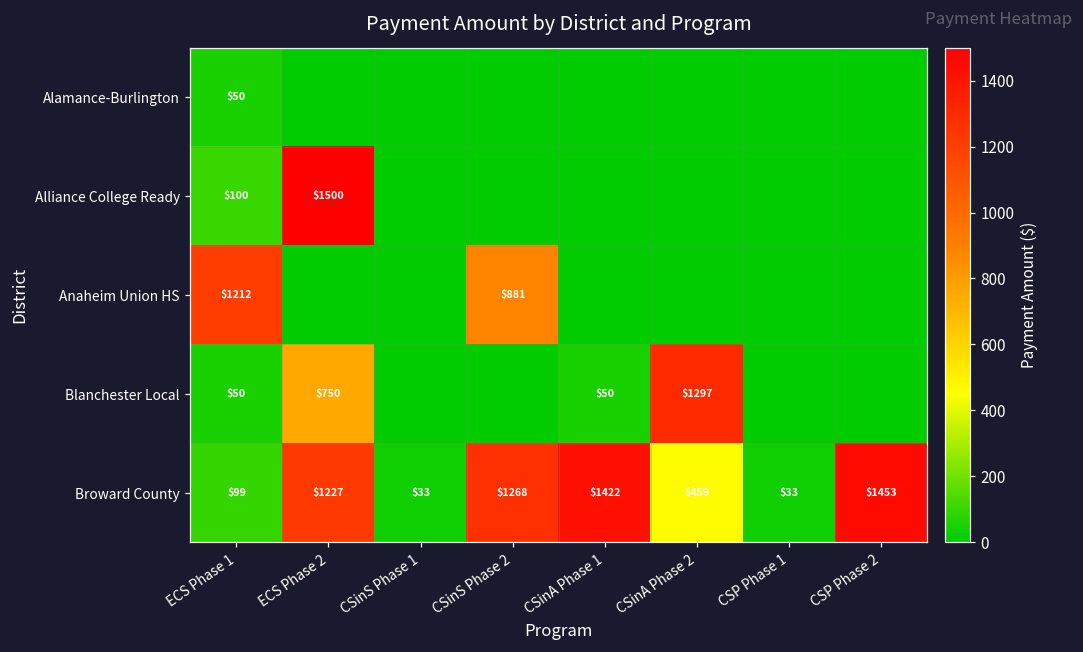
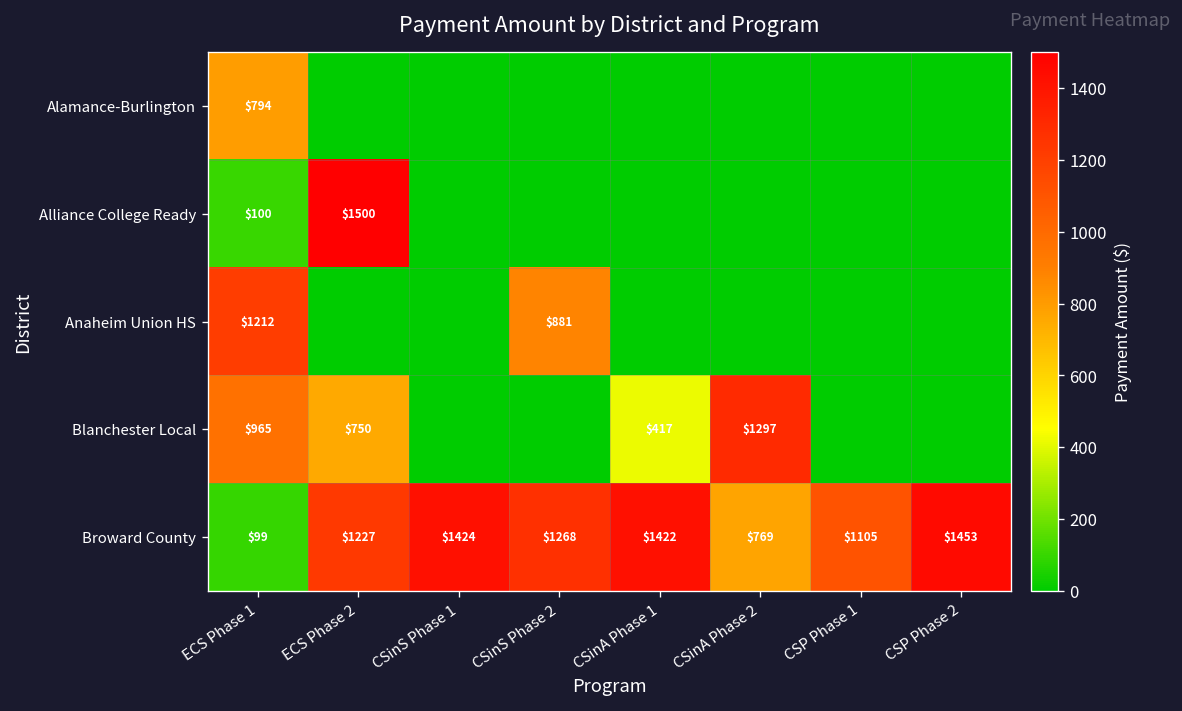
  {
    "Alamance-Burlington": {
-     "ECS Phase 1": "$50"
+     "ECS Phase 1": "$794"
    },
    "Alliance College Ready": {
      "ECS Phase 1": "$100",
      "ECS Phase 2": "$1500"
    },
    "Anaheim Union HS": {
      "ECS Phase 1": "$1212",
      "CSinS Phase 2": "$881"
    },
    "Blanchester Local": {
-     "ECS Phase 1": "$50",
+     "ECS Phase 1": "$965",
      "ECS Phase 2": "$750",
-     "CSinA Phase 1": "$50",
+     "CSinA Phase 1": "$417",
      "CSinA Phase 2": "$1297"
    },
    "Broward County": {
      "ECS Phase 1": "$99",
      "ECS Phase 2": "$1227",
-     "CSinS Phase 1": "$33",
+     "CSinS Phase 1": "$1424",
      "CSinS Phase 2": "$1268",
      "CSinA Phase 1": "$1422",
-     "CSinA Phase 2": "$459",
-     "CSP Phase 1": "$33",
+     "CSinA Phase 2": "$769",
+     "CSP Phase 1": "$1105",
      "CSP Phase 2": "$1453"
    }
  }
